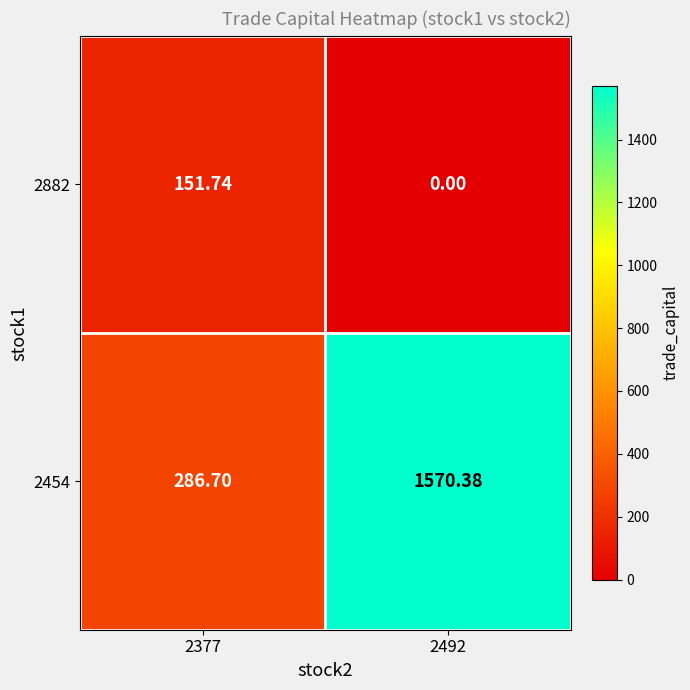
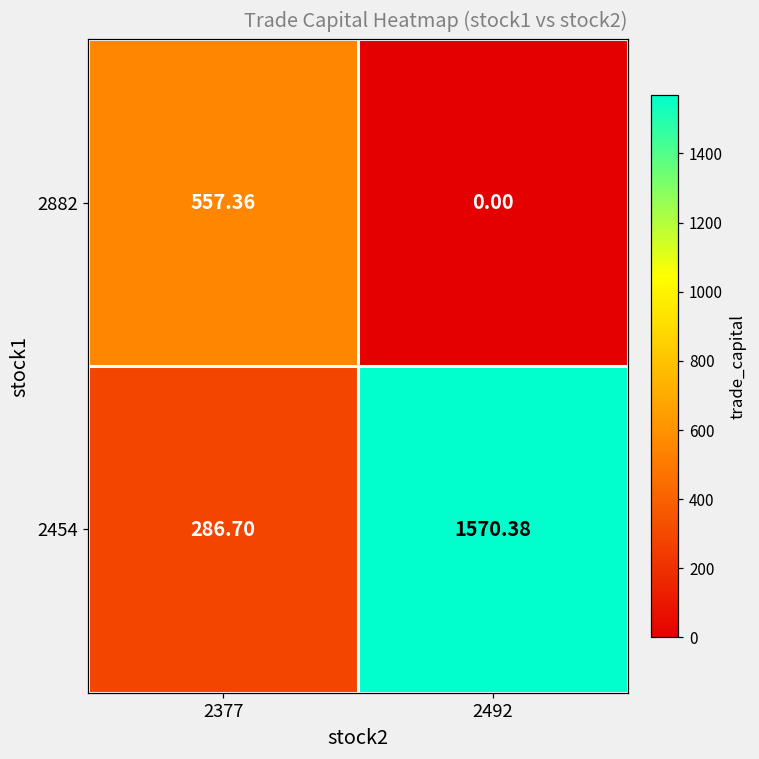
  {
    "2882": {
-     "2377": 151.74,
+     "2377": 557.36,
      "2492": 0.00
    },
    "2454": {
      "2377": 286.70,
      "2492": 1570.38
    }
  }
